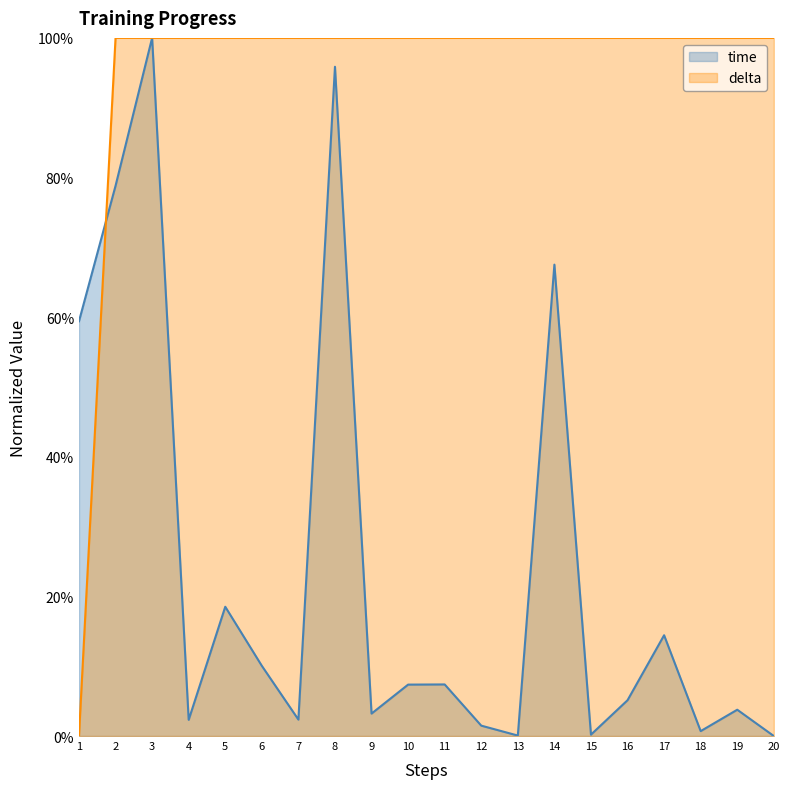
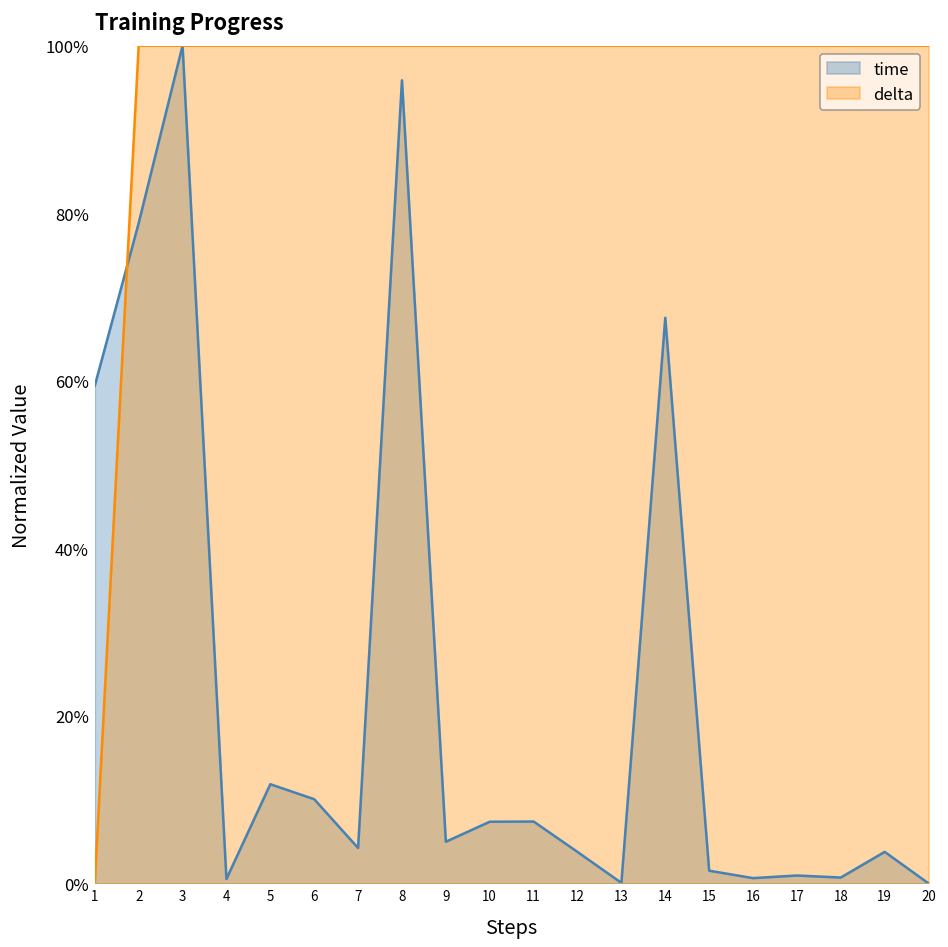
  {
    "time": {
      "1": "59%",
      "2": "79%",
-     "4": "2%",
-     "5": "19%",
+     "4": "1%",
+     "5": "12%",
      "6": "10%",
-     "7": "2%",
+     "7": "4%",
      "8": "96%",
-     "9": "3%",
+     "9": "5%",
      "10": "7%",
      "11": "7%",
-     "12": "1%",
+     "12": "4%",
      "13": "0%",
      "14": "68%",
-     "15": "0%",
-     "16": "5%",
-     "17": "14%",
+     "15": "2%",
+     "16": "1%",
+     "17": "1%",
      "18": "1%",
      "19": "4%",
      "20": "0%"
    },
    "delta": {
      "1": "0%",
      "2": "100%",
      "4": "100%",
      "5": "100%",
      "6": "100%",
      "7": "100%",
      "8": "100%",
      "9": "100%",
      "10": "100%",
      "11": "100%",
      "12": "100%",
      "13": "100%",
      "14": "100%",
      "15": "100%",
      "16": "100%",
      "17": "100%",
      "18": "100%",
      "19": "100%",
      "20": "100%"
    }
  }
